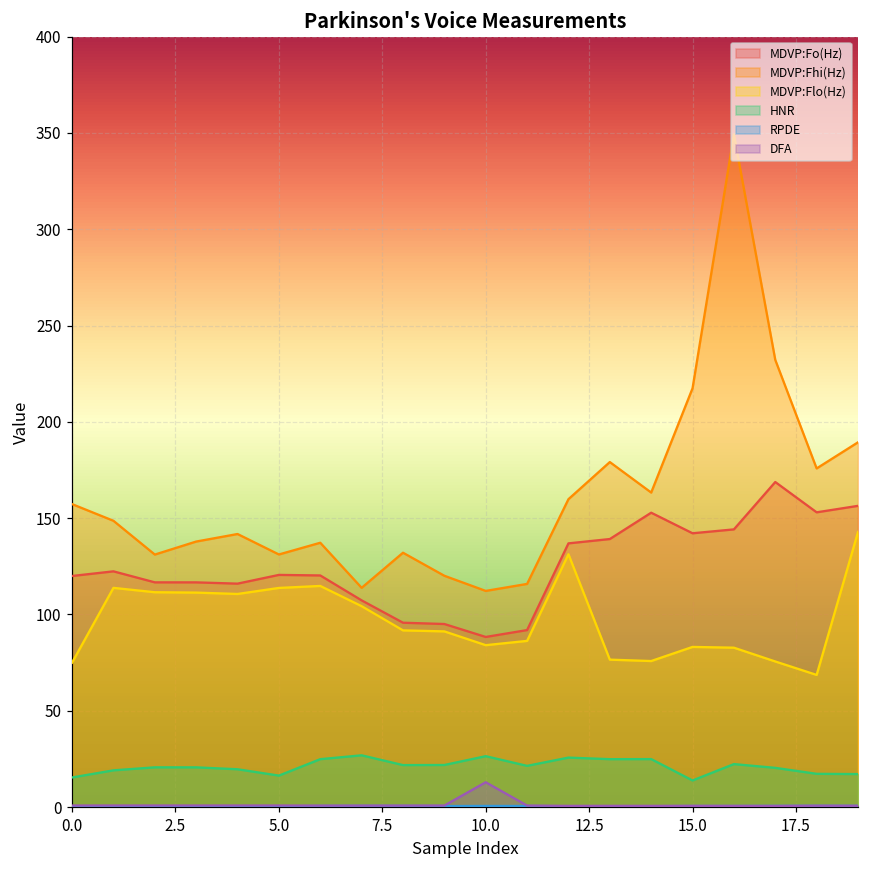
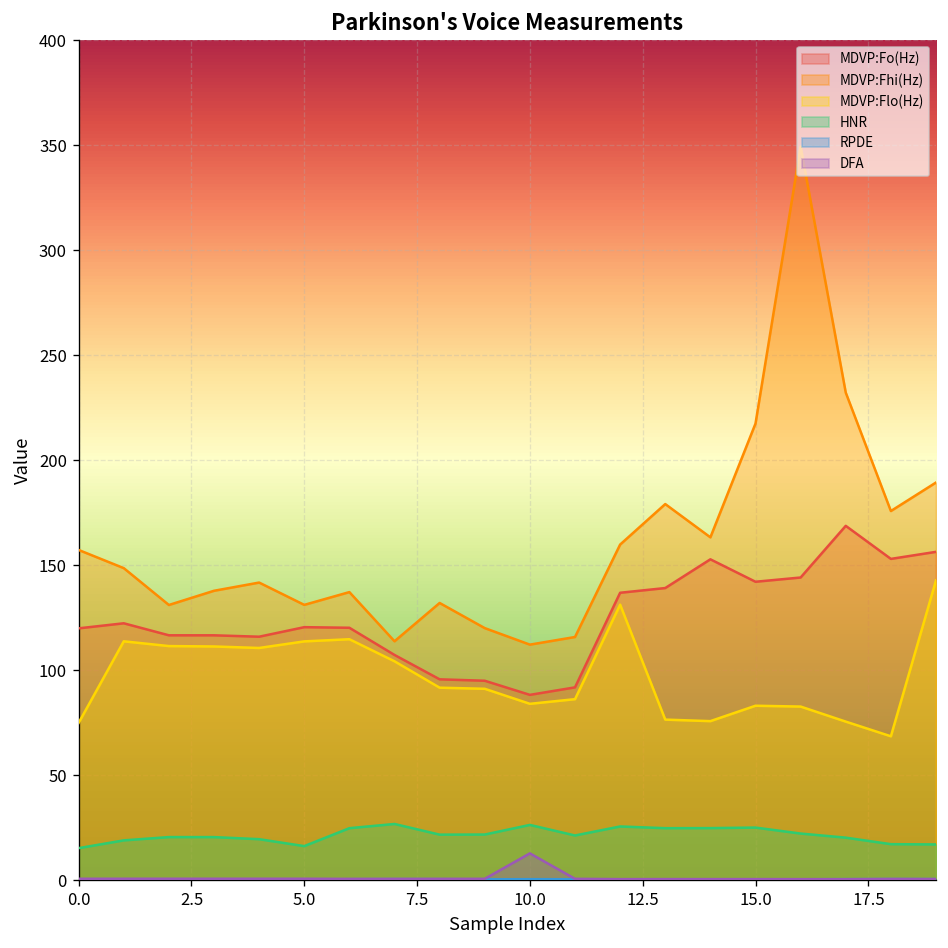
  {
    "HNR": {
      "0.0": 15,
      "5.0": 16,
      "10.0": 26,
-     "15.0": 14
+     "15.0": 25
    },
    "RPDE": {
      "10.0": 1
    },
    "DFA": {
      "10.0": 13
    }
  }
